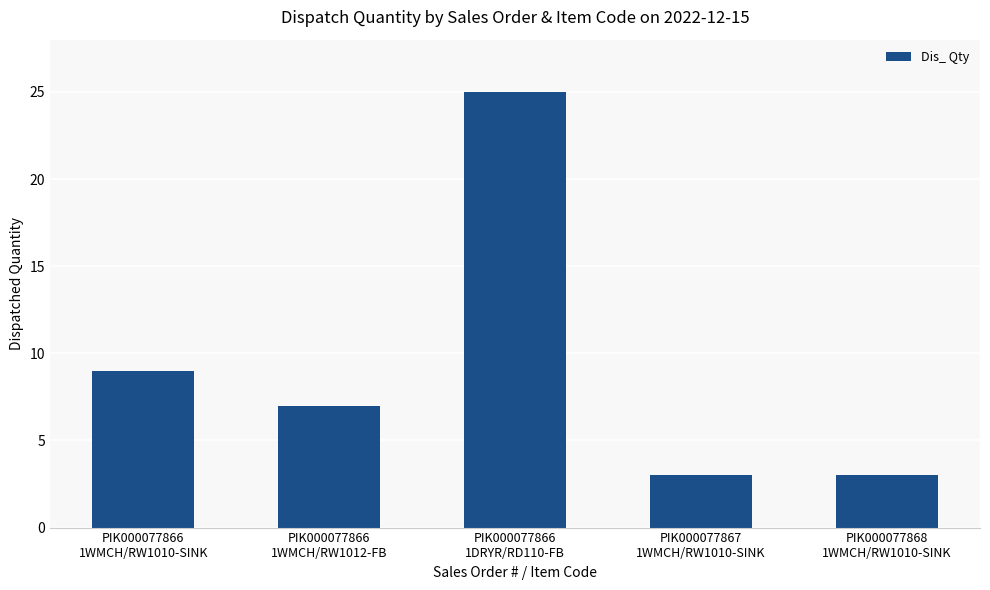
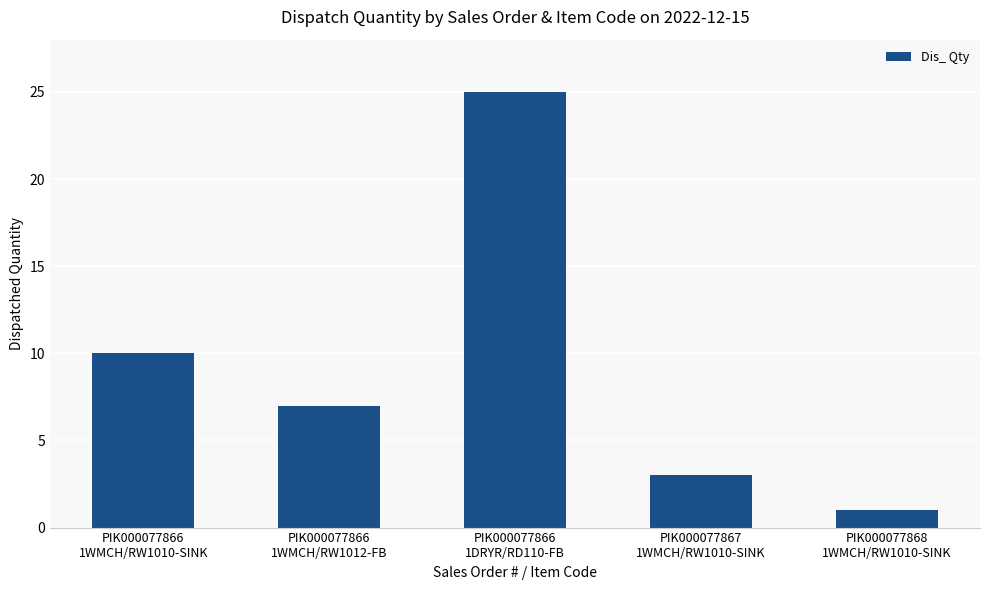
  {
-   "PIK000077866 1WMCH/RW1010-SINK": 9,
+   "PIK000077866 1WMCH/RW1010-SINK": 10,
    "PIK000077866 1WMCH/RW1012-FB": 7,
    "PIK000077866 1DRYR/RD110-FB": 25,
    "PIK000077867 1WMCH/RW1010-SINK": 3,
-   "PIK000077868 1WMCH/RW1010-SINK": 3
+   "PIK000077868 1WMCH/RW1010-SINK": 1
  }
